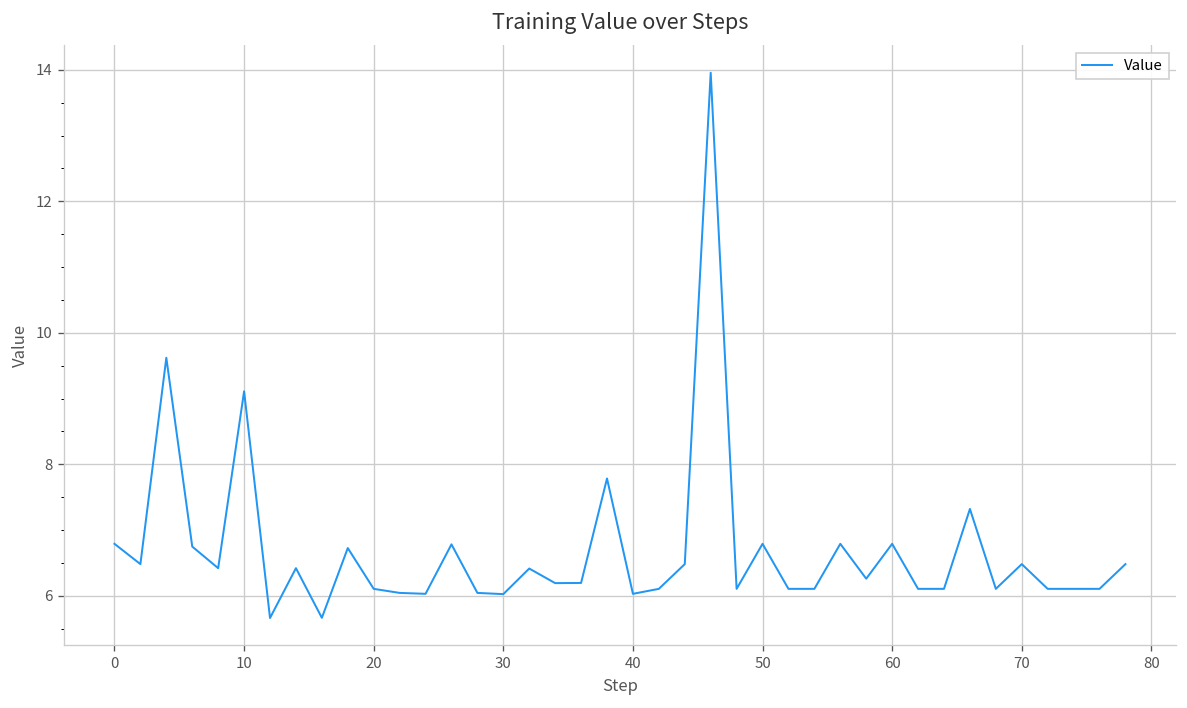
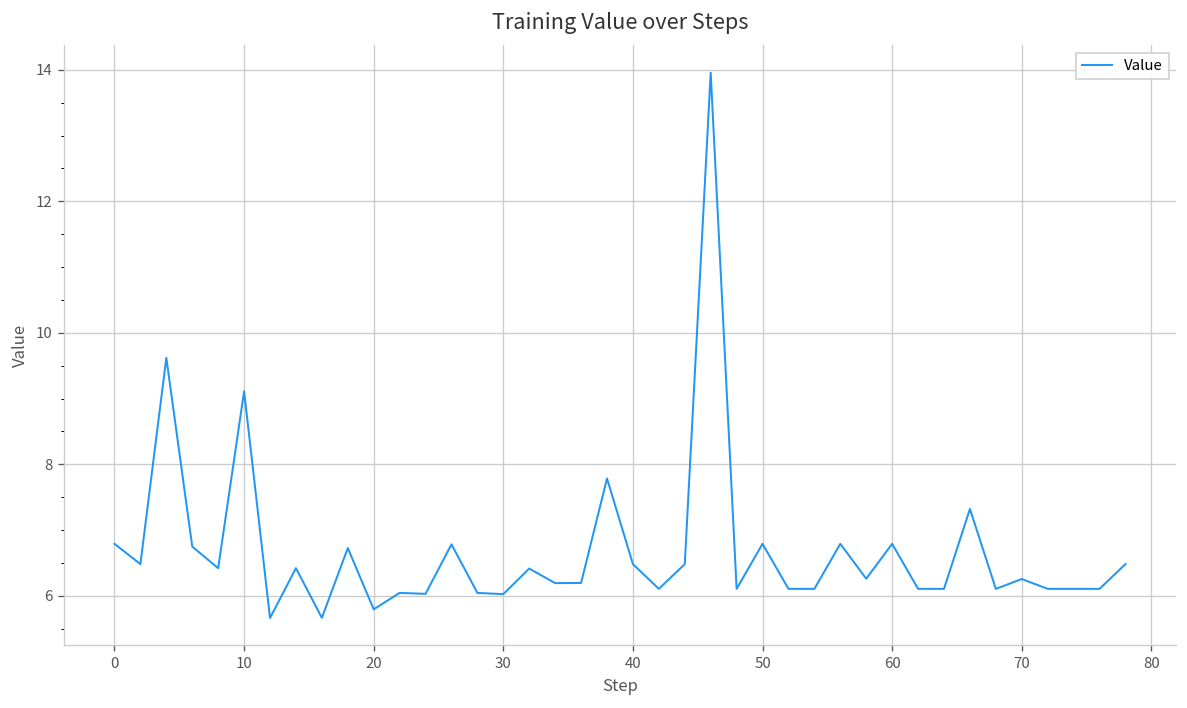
  {
    "0": 6.8,
    "10": 9.1,
-   "20": 6.1,
+   "20": 5.8,
    "30": 6.0,
-   "40": 6.0,
+   "40": 6.5,
    "50": 6.8,
    "60": 6.8,
-   "70": 6.5
+   "70": 6.3
  }
